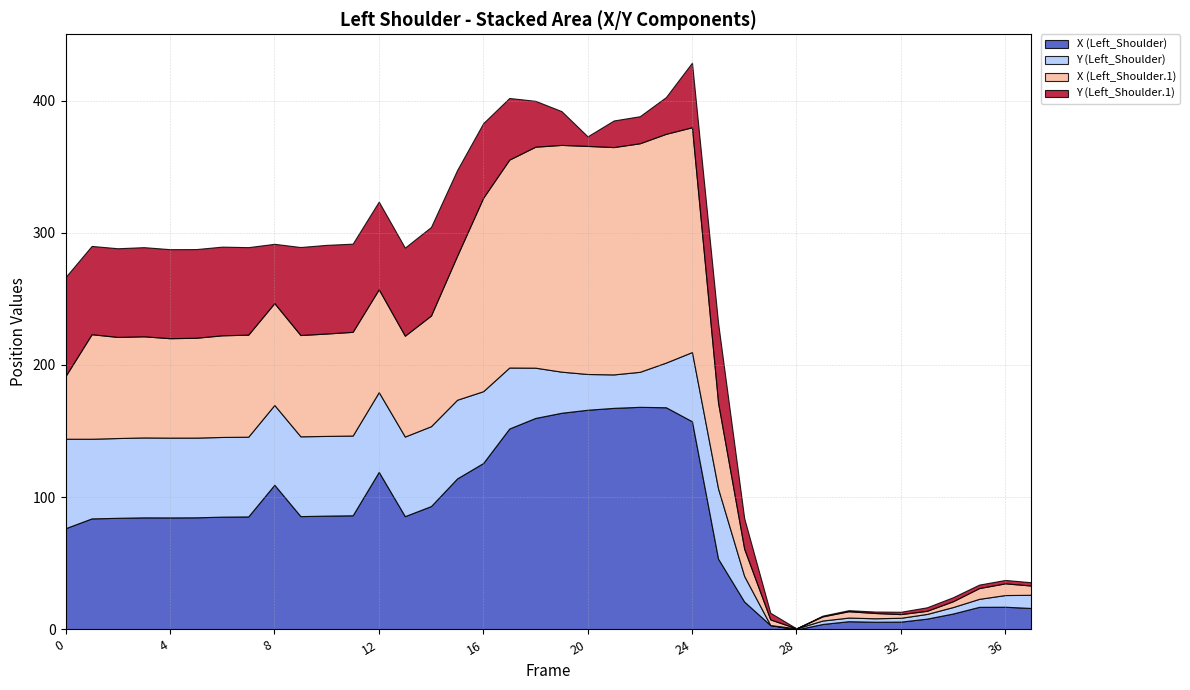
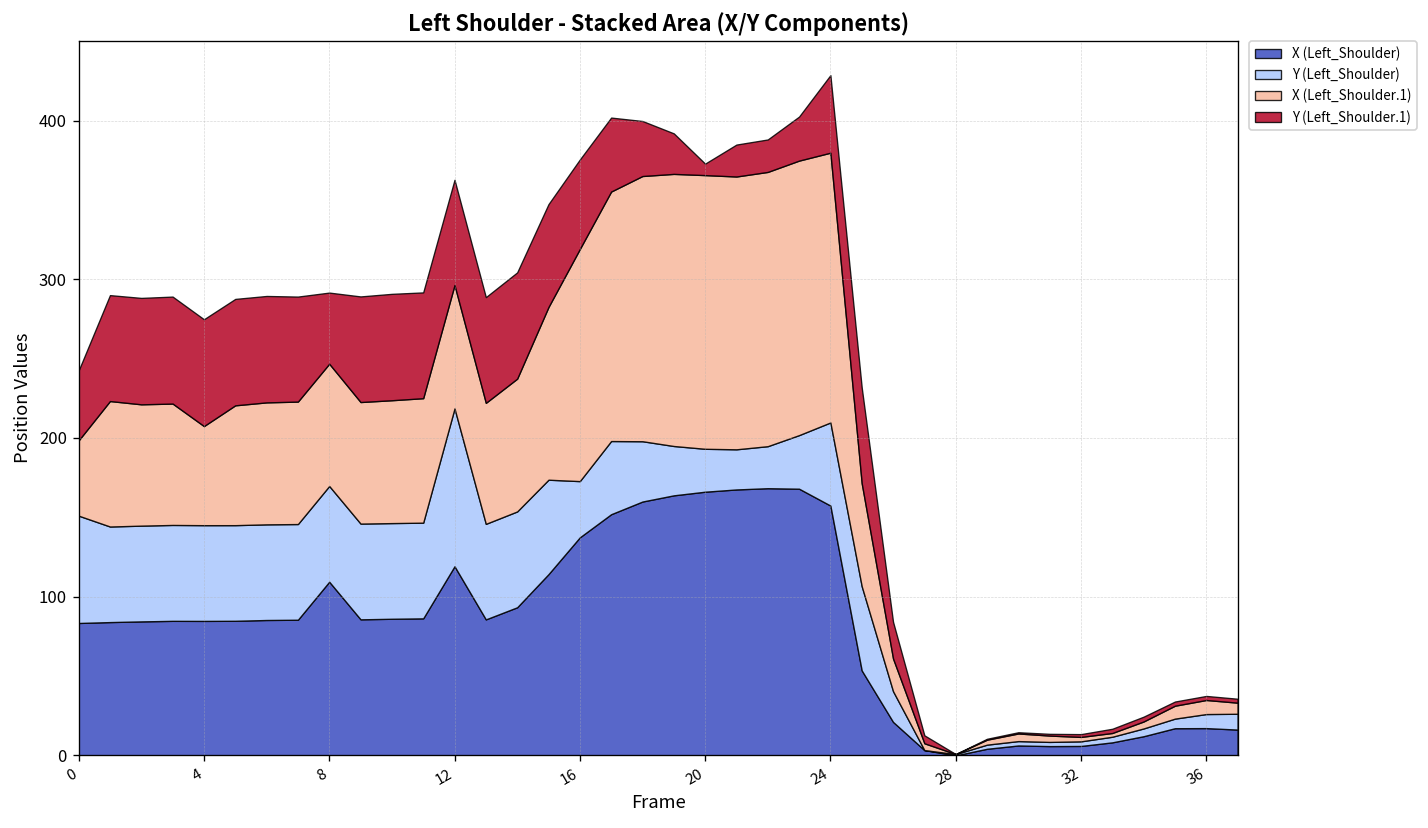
  {
    "X (Left_Shoulder)": {
-     "0": 77,
+     "0": 83,
      "4": 85,
      "8": 109,
      "12": 119,
-     "16": 126,
+     "16": 137,
      "20": 166,
      "24": 157,
      "32": 6,
      "36": 17
    },
    "Y (Left_Shoulder)": {
      "0": 68,
      "4": 60,
      "8": 60,
-     "12": 60,
-     "16": 54,
+     "12": 99,
+     "16": 35,
      "20": 27,
      "24": 52,
      "32": 3,
      "36": 9
    },
    "X (Left_Shoulder.1)": {
      "0": 47,
-     "4": 75,
+     "4": 62,
      "8": 77,
      "12": 78,
      "16": 146,
      "20": 172,
      "24": 170,
      "36": 9
    },
    "Y (Left_Shoulder.1)": {
-     "0": 75,
+     "0": 44,
      "4": 67,
      "8": 45,
      "12": 66,
      "16": 56,
      "20": 7,
      "24": 49,
      "36": 3
    }
  }
